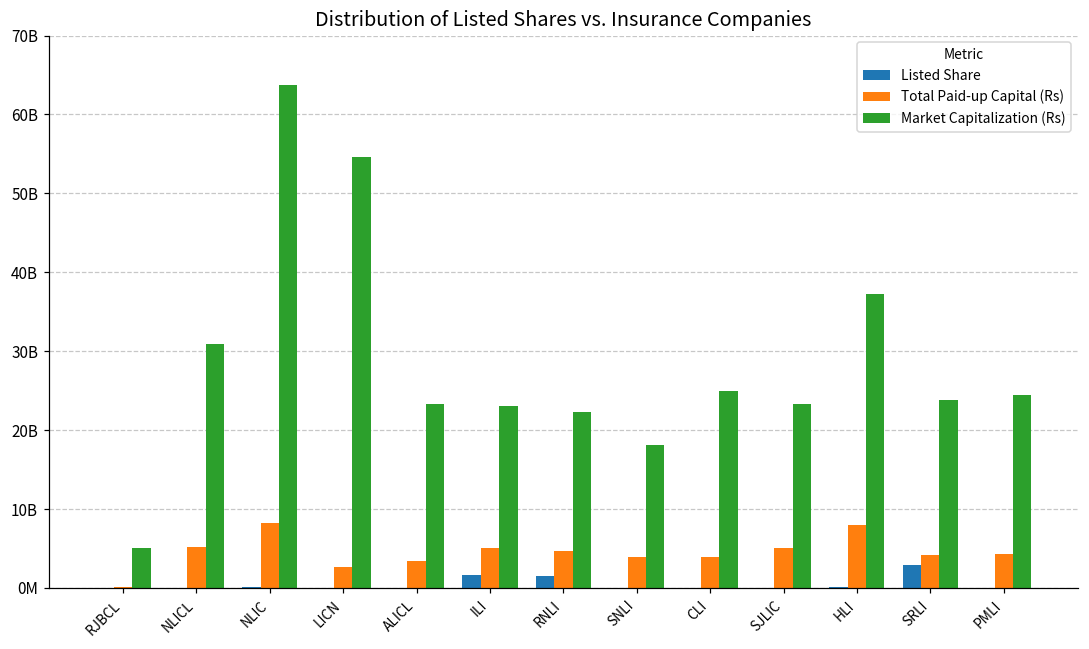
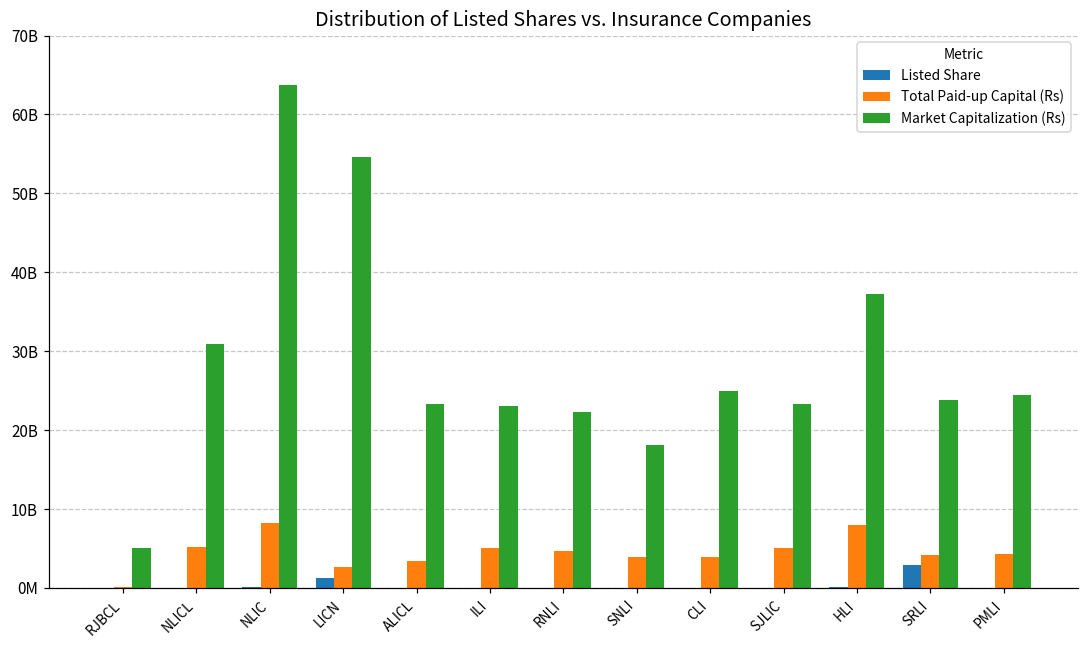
  {
    "Listed Share": {
-     "LICN": 0,
-     "ILI": 2000000000,
-     "RNLI": 1000000000,
+     "LICN": 1000000000,
+     "ILI": 0,
+     "RNLI": 0,
      "SRLI": 3000000000
    },
    "Total Paid-up Capital (Rs)": {
      "NLICL": 5000000000,
      "NLIC": 8000000000,
      "LICN": 3000000000,
      "ALICL": 3000000000,
      "ILI": 5000000000,
      "RNLI": 5000000000,
      "SNLI": 4000000000,
      "CLI": 4000000000,
      "SJLIC": 5000000000,
      "HLI": 8000000000,
      "SRLI": 4000000000,
      "PMLI": 4000000000
    },
    "Market Capitalization (Rs)": {
      "RJBCL": 5000000000,
      "NLICL": 31000000000,
      "NLIC": 64000000000,
      "LICN": 55000000000,
      "ALICL": 23000000000,
      "ILI": 23000000000,
      "RNLI": 22000000000,
      "SNLI": 18000000000,
      "CLI": 25000000000,
      "SJLIC": 23000000000,
      "HLI": 37000000000,
      "SRLI": 24000000000,
      "PMLI": 24000000000
    }
  }
